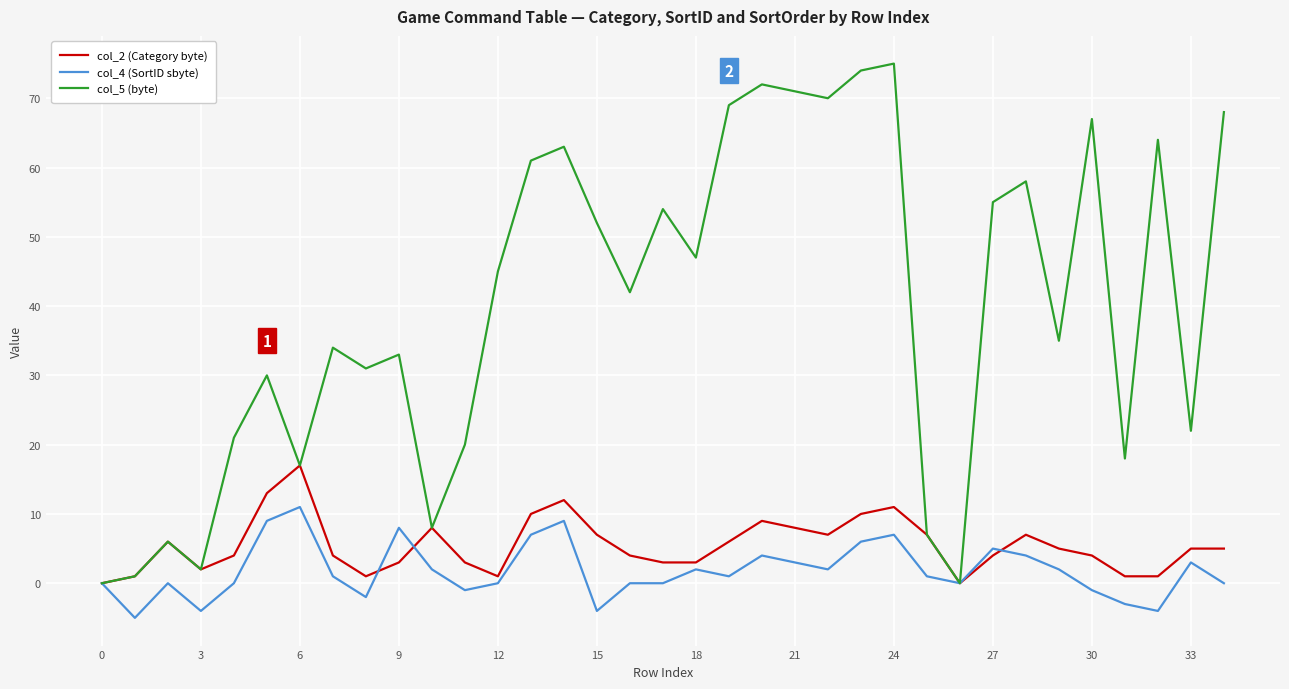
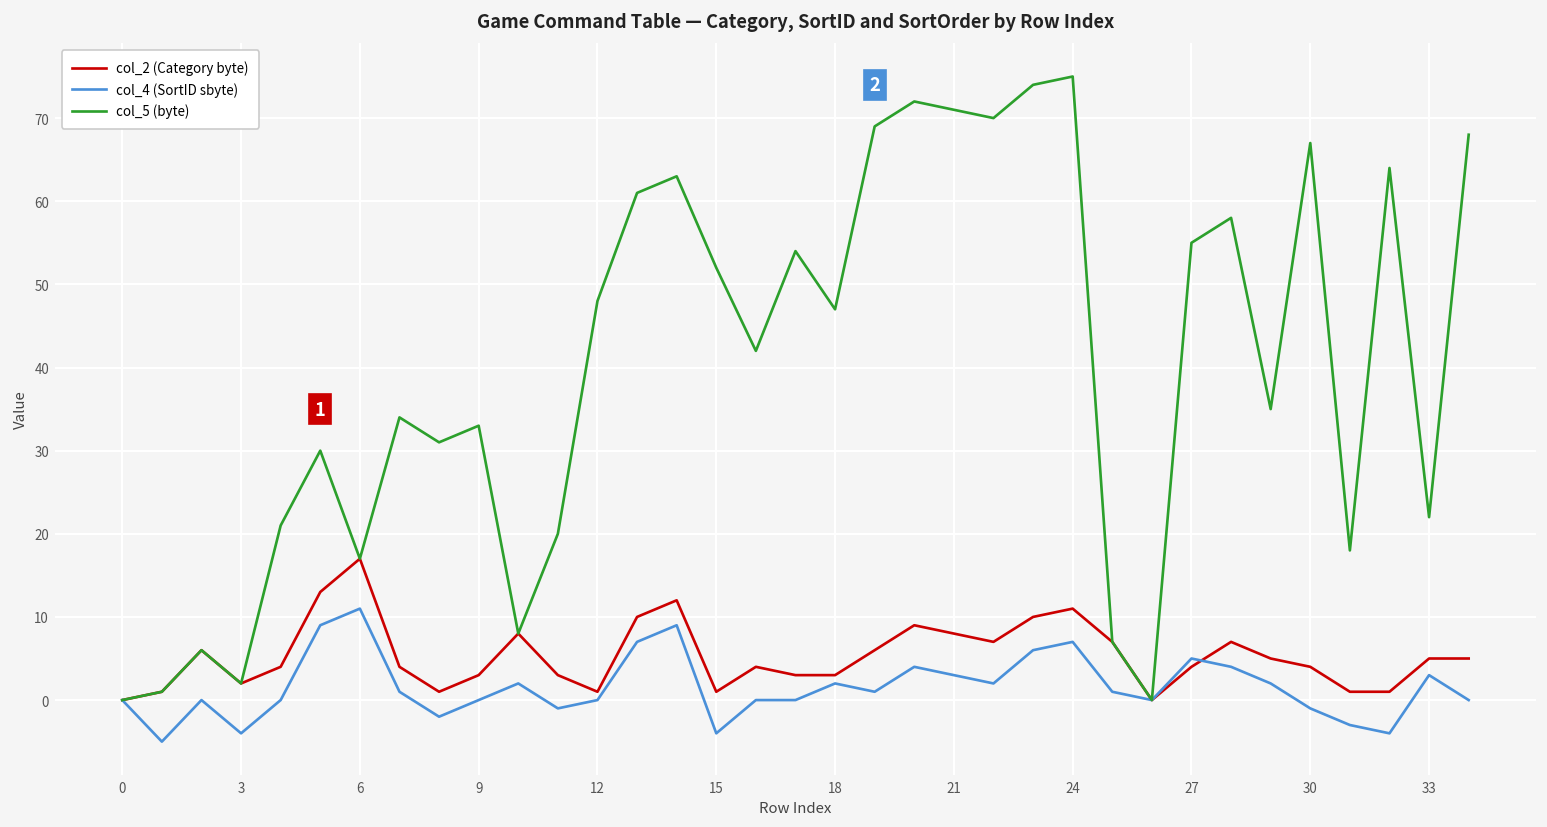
  {
    "col_2 (Category byte)": {
      "9": 3,
      "12": 1,
-     "15": 7,
+     "15": 1,
      "18": 3,
      "21": 8,
      "24": 11,
      "27": 4,
      "30": 4,
      "33": 5
    },
    "col_4 (SortID sbyte)": {
      "3": -4,
      "6": 11,
-     "9": 8,
+     "9": 0,
      "12": 0,
      "15": -4,
      "18": 2,
      "21": 3,
      "24": 7,
      "27": 5,
      "30": -1,
      "33": 3
    },
    "col_5 (byte)": {
      "9": 33,
-     "12": 45,
+     "12": 48,
      "15": 52,
      "18": 47,
      "21": 71,
      "24": 75,
      "27": 55,
      "30": 67,
      "33": 22
    }
  }
